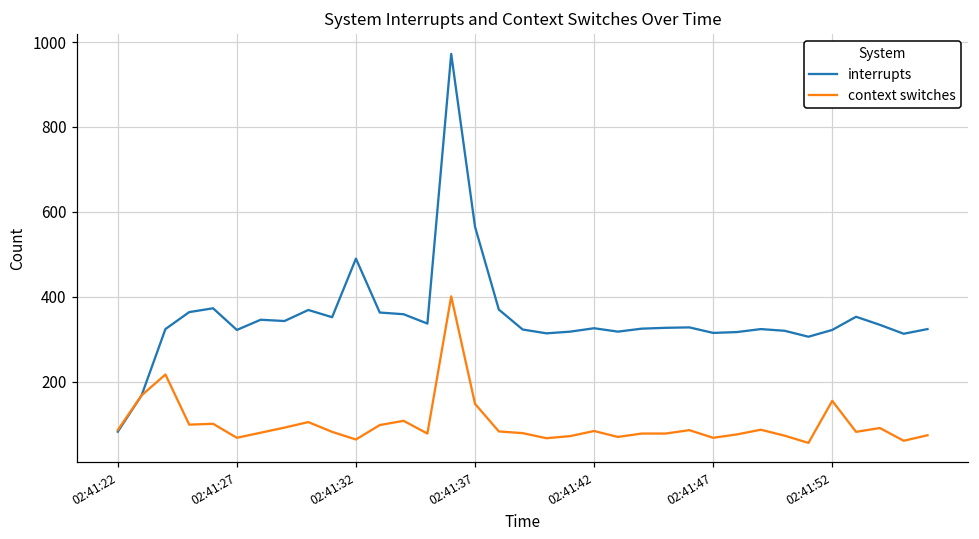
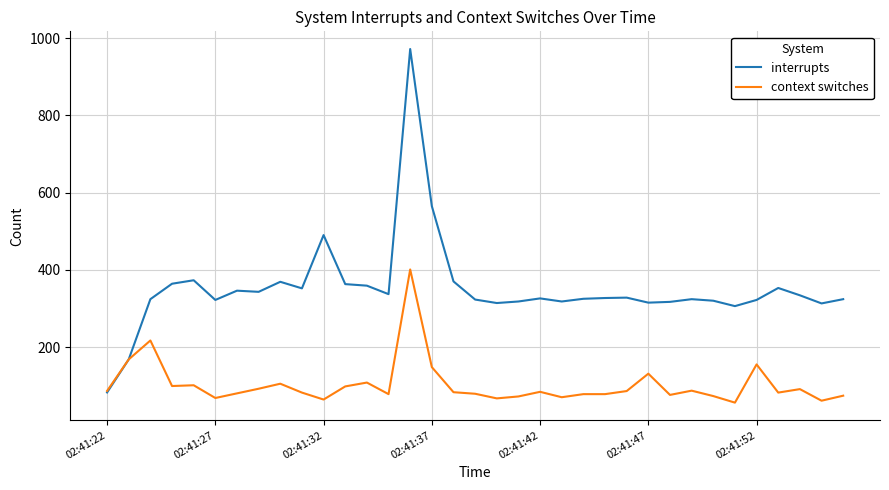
  {
    "interrupts": {
      "02:41:27": 320,
      "02:41:32": 490,
      "02:41:37": 570,
      "02:41:42": 330,
      "02:41:47": 320,
      "02:41:52": 320
    },
    "context switches": {
      "02:41:27": 70,
      "02:41:32": 60,
      "02:41:37": 150,
      "02:41:42": 80,
-     "02:41:47": 70,
+     "02:41:47": 130,
      "02:41:52": 160
    }
  }
